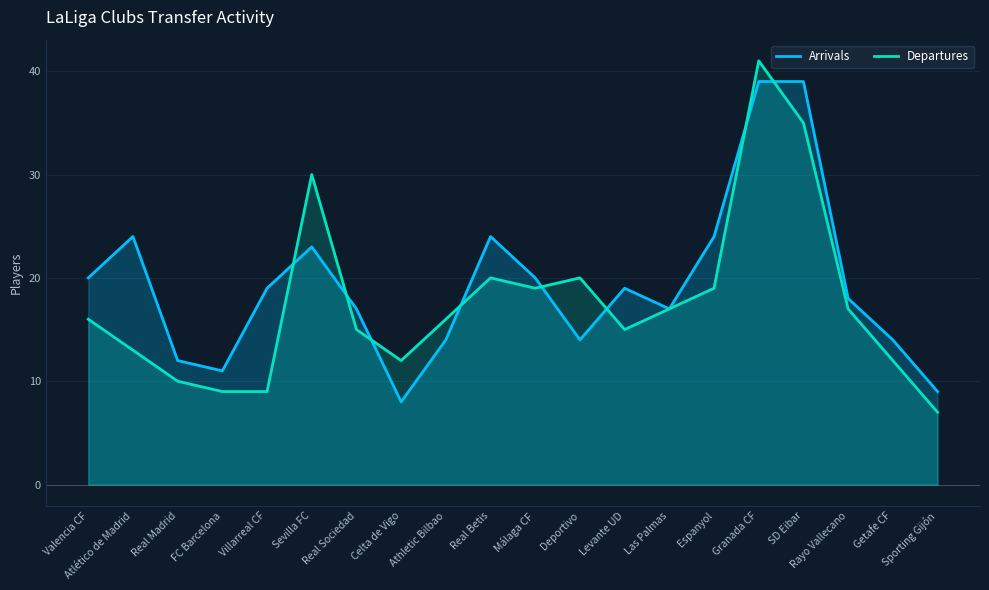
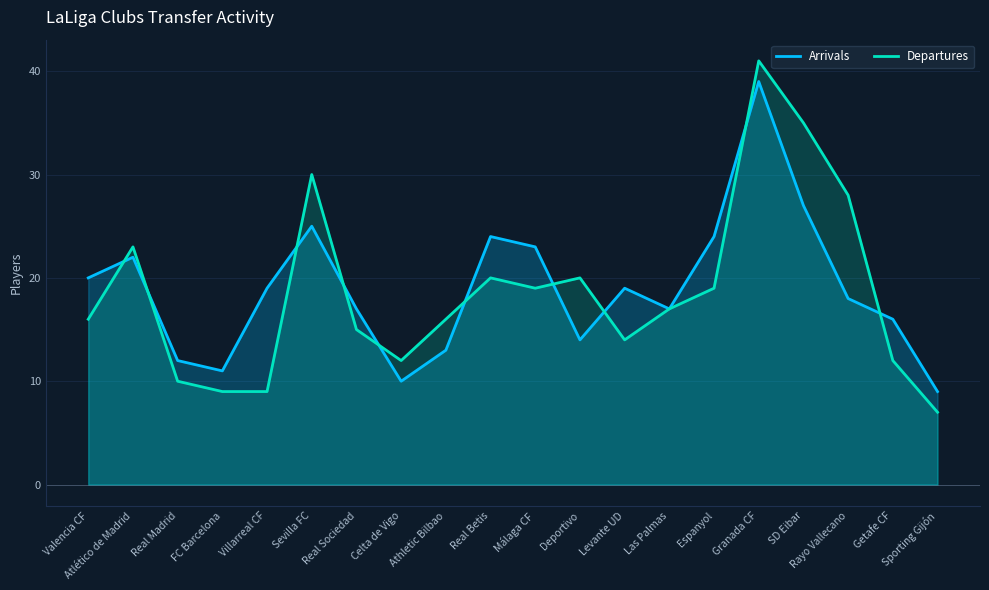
  {
    "Arrivals": {
      "Valencia CF": 20,
-     "Atlético de Madrid": 24,
+     "Atlético de Madrid": 22,
      "Real Madrid": 12,
      "FC Barcelona": 11,
      "Villarreal CF": 19,
-     "Sevilla FC": 23,
+     "Sevilla FC": 25,
      "Real Sociedad": 17,
-     "Celta de Vigo": 8,
-     "Athletic Bilbao": 14,
+     "Celta de Vigo": 10,
+     "Athletic Bilbao": 13,
      "Real Betis": 24,
-     "Málaga CF": 20,
+     "Málaga CF": 23,
      "Deportivo": 14,
      "Levante UD": 19,
      "Espanyol": 24,
      "Granada CF": 39,
-     "SD Eibar": 39,
+     "SD Eibar": 27,
      "Rayo Vallecano": 18,
-     "Getafe CF": 14,
+     "Getafe CF": 16,
      "Sporting Gijón": 9
    },
    "Departures": {
      "Valencia CF": 16,
-     "Atlético de Madrid": 13,
+     "Atlético de Madrid": 23,
      "Real Madrid": 10,
      "FC Barcelona": 9,
      "Villarreal CF": 9,
      "Sevilla FC": 30,
      "Real Sociedad": 15,
      "Celta de Vigo": 12,
      "Athletic Bilbao": 16,
      "Real Betis": 20,
      "Málaga CF": 19,
      "Deportivo": 20,
-     "Levante UD": 15,
+     "Levante UD": 14,
      "Espanyol": 19,
      "Granada CF": 41,
      "SD Eibar": 35,
-     "Rayo Vallecano": 17,
+     "Rayo Vallecano": 28,
      "Getafe CF": 12,
      "Sporting Gijón": 7
    }
  }
